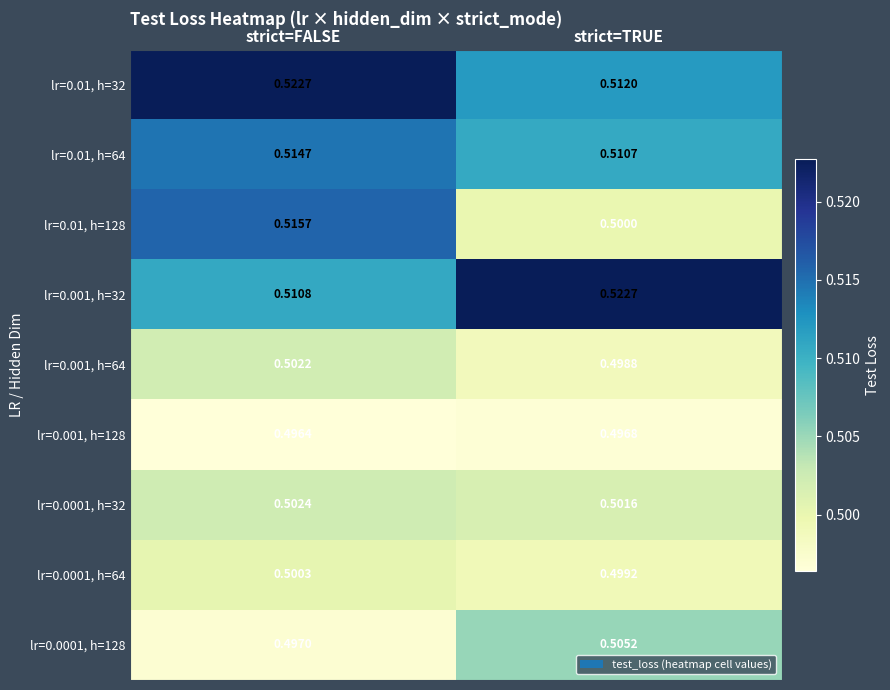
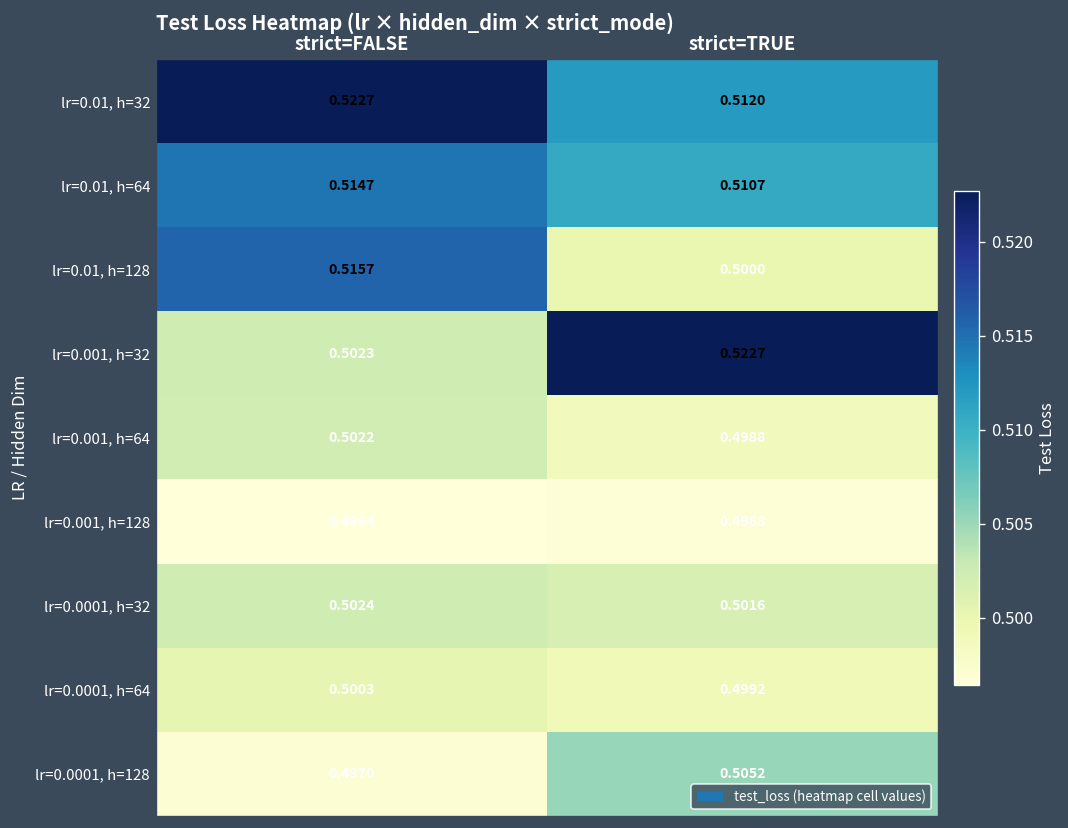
  {
    "lr=0.01, h=32": {
      "strict=FALSE": 0.5227,
      "strict=TRUE": 0.5120
    },
    "lr=0.01, h=64": {
      "strict=FALSE": 0.5147,
      "strict=TRUE": 0.5107
    },
    "lr=0.01, h=128": {
      "strict=FALSE": 0.5157,
      "strict=TRUE": 0.5000
    },
    "lr=0.001, h=32": {
-     "strict=FALSE": 0.5108,
+     "strict=FALSE": 0.5023,
      "strict=TRUE": 0.5227
    },
    "lr=0.001, h=64": {
      "strict=FALSE": 0.5022,
      "strict=TRUE": 0.4988
    },
    "lr=0.0001, h=32": {
      "strict=FALSE": 0.5024,
      "strict=TRUE": 0.5016
    },
    "lr=0.0001, h=64": {
      "strict=FALSE": 0.5003,
      "strict=TRUE": 0.4992
    },
    "lr=0.0001, h=128": {
      "strict=TRUE": 0.5052
    }
  }
